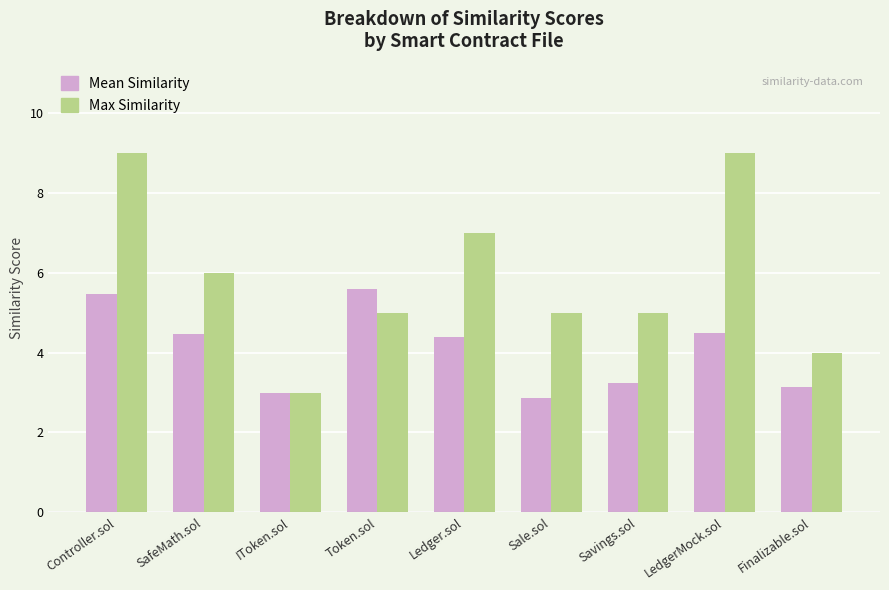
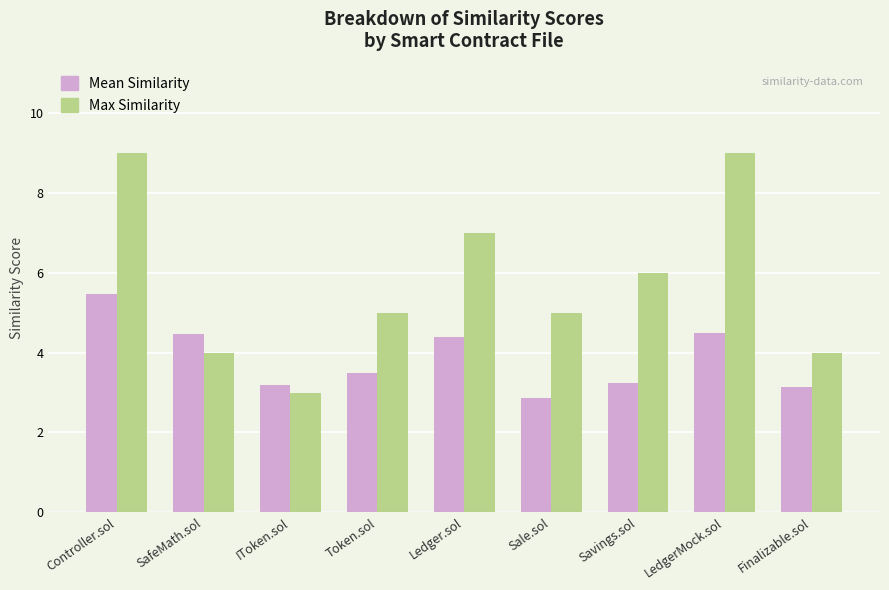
  {
    "Mean Similarity": {
      "Controller.sol": 5.5,
      "SafeMath.sol": 4.5,
-     "IToken.sol": 3.0,
-     "Token.sol": 5.6,
+     "IToken.sol": 3.2,
+     "Token.sol": 3.5,
      "Ledger.sol": 4.4,
      "Sale.sol": 2.9,
      "Savings.sol": 3.3,
      "LedgerMock.sol": 4.5,
      "Finalizable.sol": 3.1
    },
    "Max Similarity": {
      "Controller.sol": 9,
-     "SafeMath.sol": 6,
+     "SafeMath.sol": 4,
      "IToken.sol": 3,
      "Token.sol": 5,
      "Ledger.sol": 7,
      "Sale.sol": 5,
-     "Savings.sol": 5,
+     "Savings.sol": 6,
      "LedgerMock.sol": 9,
      "Finalizable.sol": 4
    }
  }
